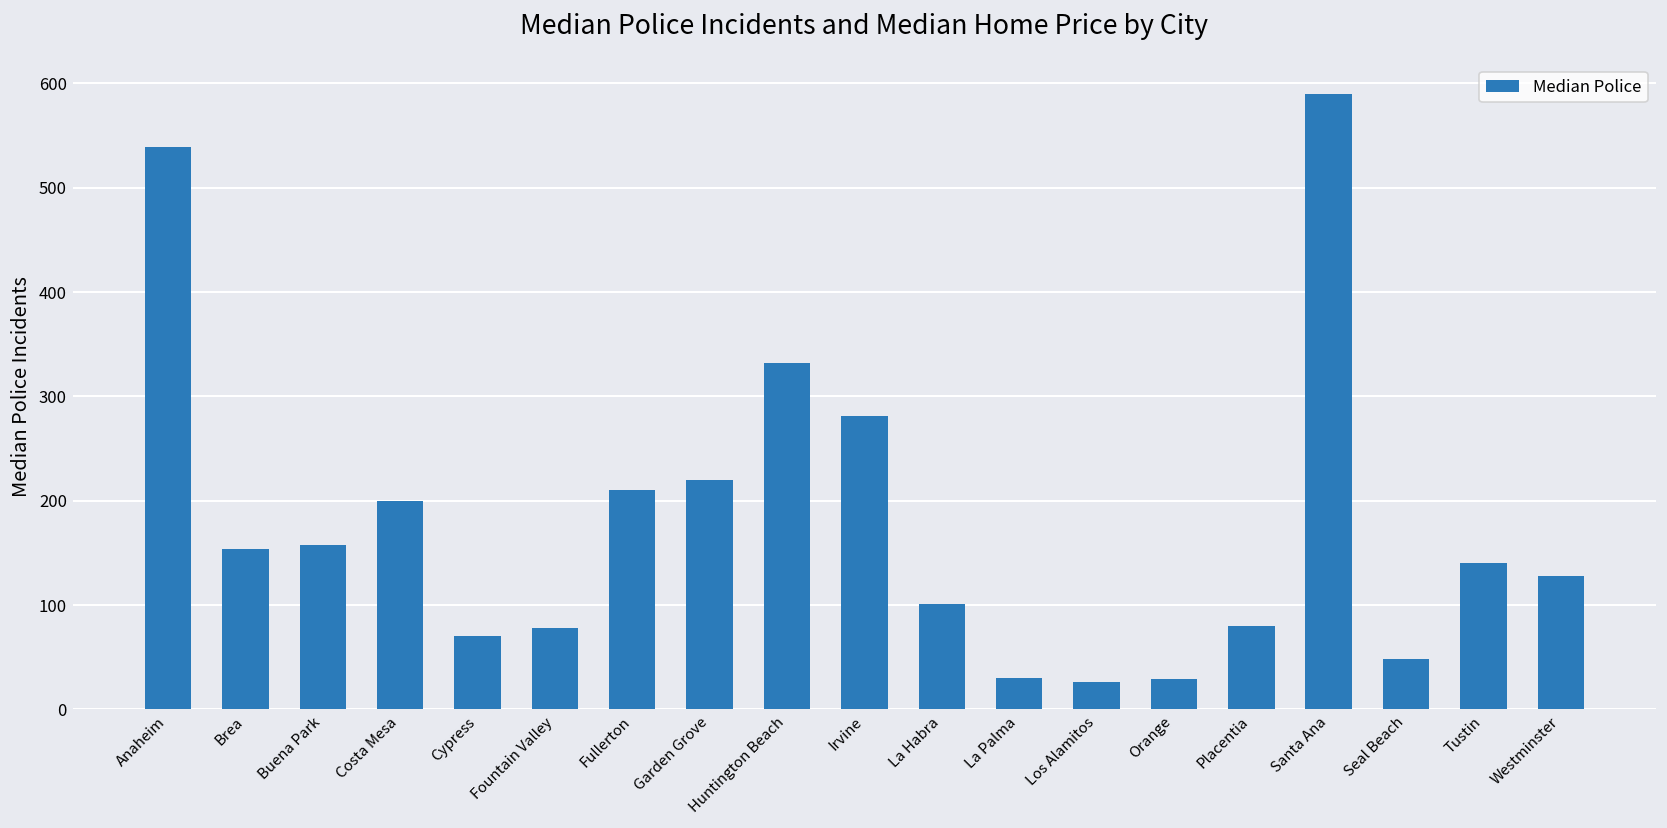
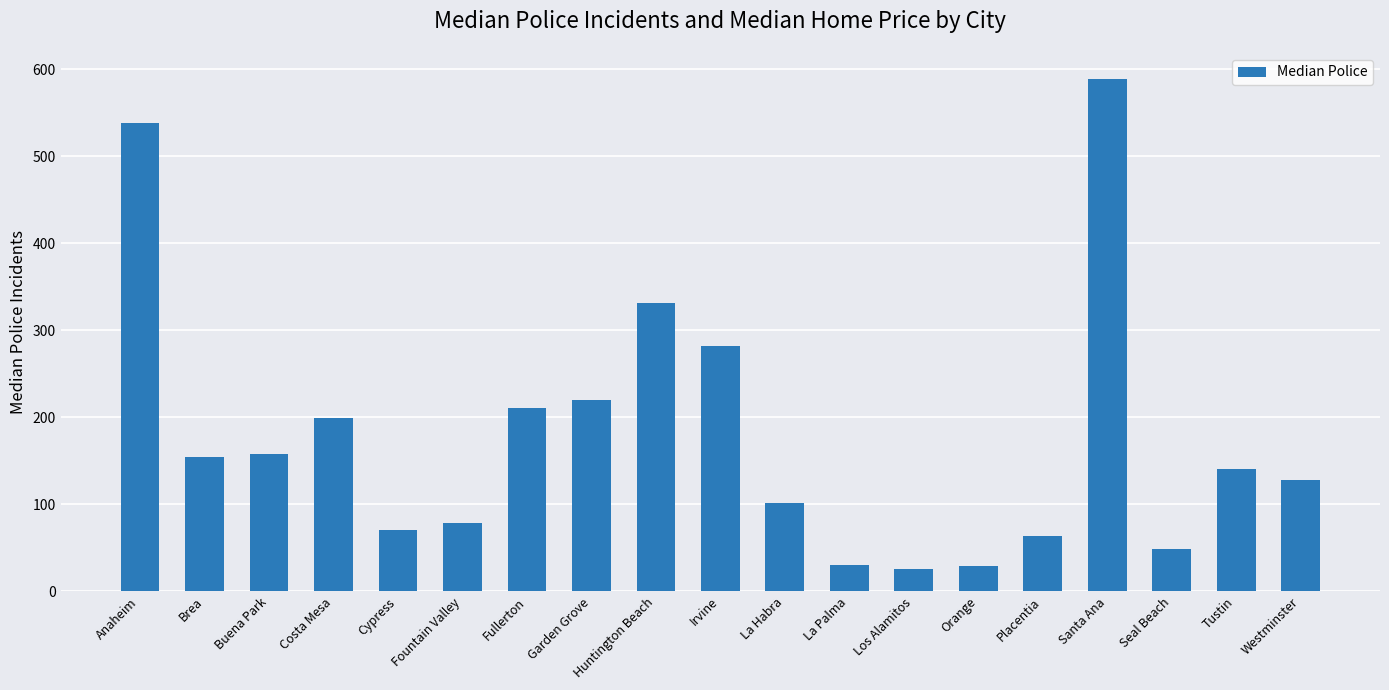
  {
    "Anaheim": 540,
    "Brea": 150,
    "Buena Park": 160,
    "Costa Mesa": 200,
    "Cypress": 70,
    "Fountain Valley": 80,
    "Fullerton": 210,
    "Garden Grove": 220,
    "Huntington Beach": 330,
    "Irvine": 280,
    "La Habra": 100,
    "La Palma": 30,
    "Los Alamitos": 30,
    "Orange": 30,
-   "Placentia": 80,
+   "Placentia": 60,
    "Santa Ana": 590,
    "Seal Beach": 50,
    "Tustin": 140,
    "Westminster": 130
  }
